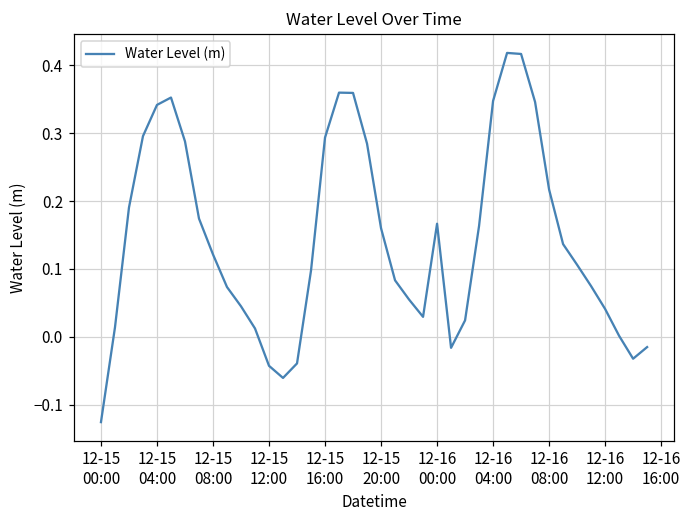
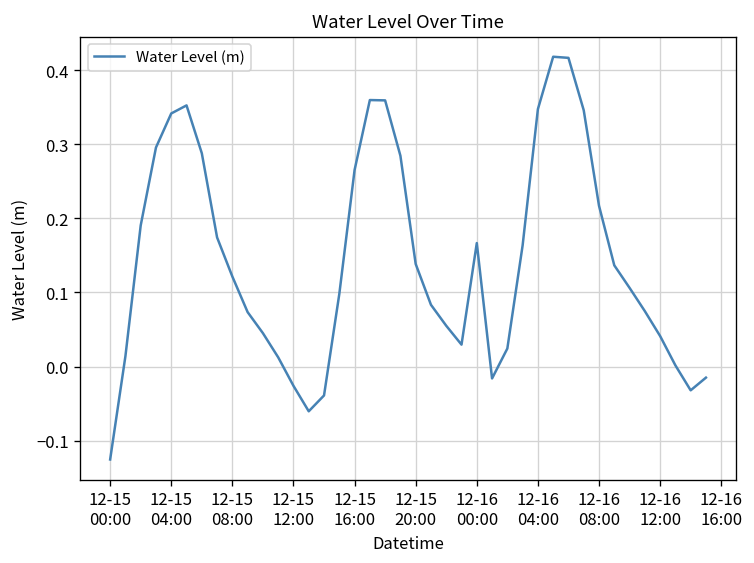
  {
    "12-15 00:00": -0.13,
    "12-15 04:00": 0.34,
    "12-15 08:00": 0.12,
-   "12-15 12:00": -0.04,
-   "12-15 16:00": 0.29,
-   "12-15 20:00": 0.16,
+   "12-15 12:00": -0.03,
+   "12-15 16:00": 0.27,
+   "12-15 20:00": 0.14,
    "12-16 00:00": 0.17,
    "12-16 04:00": 0.35,
    "12-16 08:00": 0.22,
    "12-16 12:00": 0.04
  }
